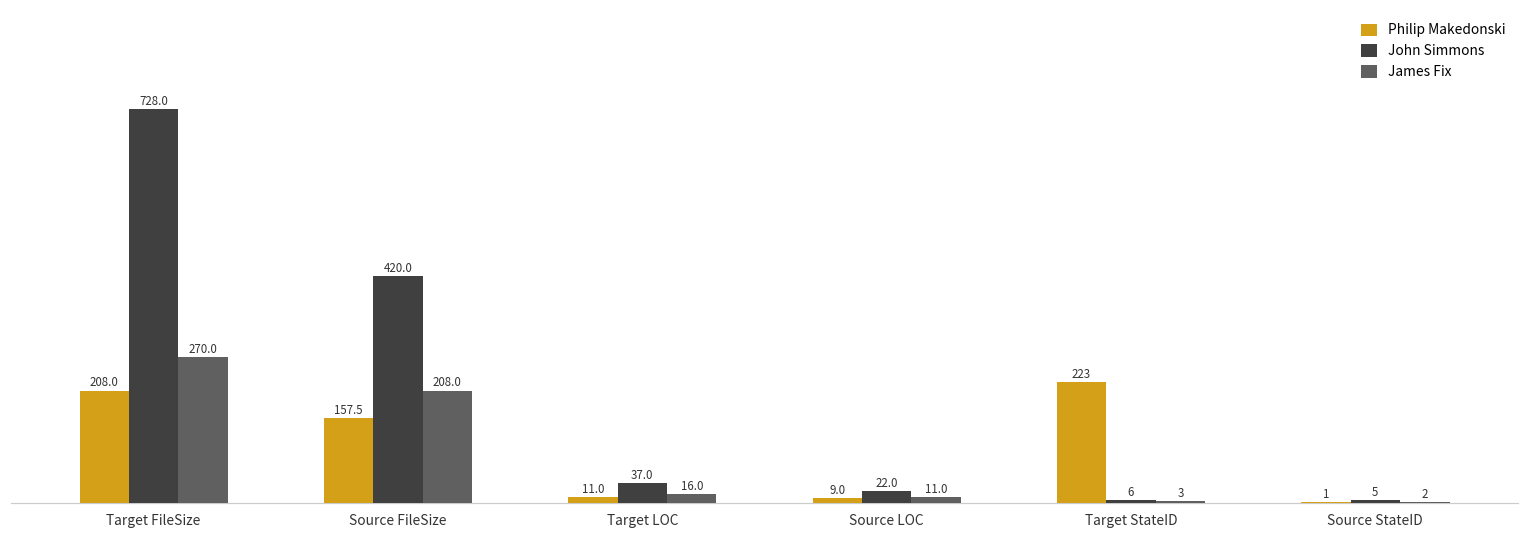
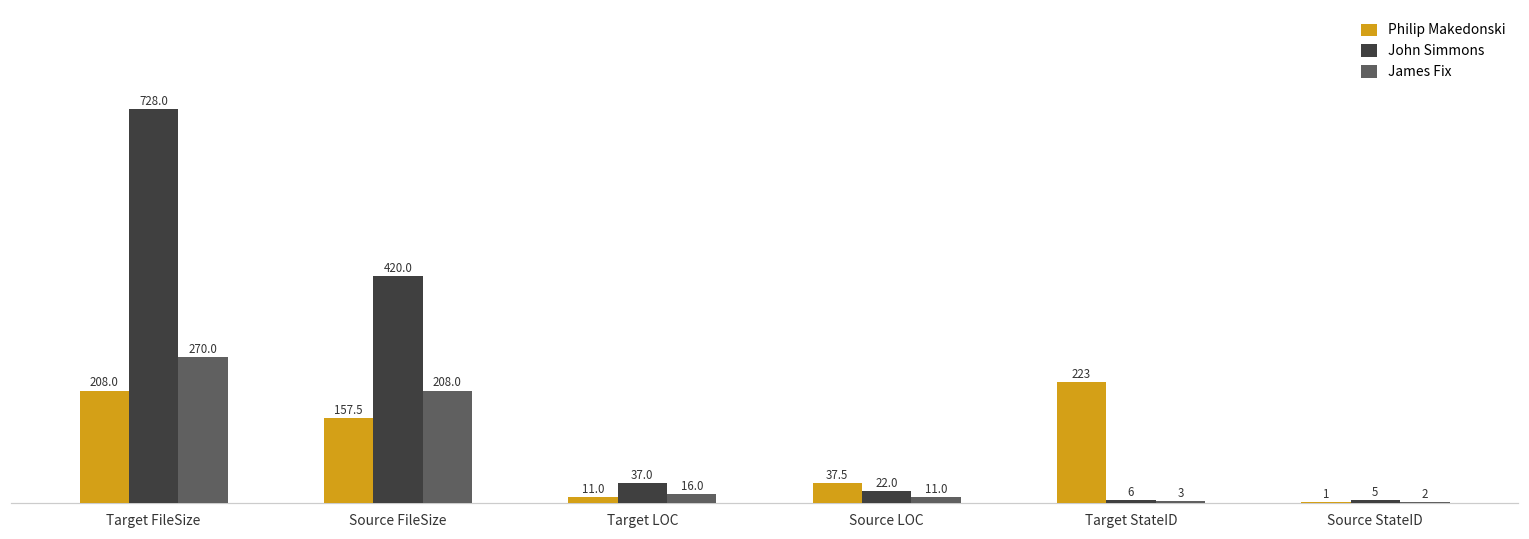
  {
    "Philip Makedonski": {
      "Target FileSize": 208.0,
      "Source FileSize": 157.5,
      "Target LOC": 11.0,
-     "Source LOC": 9.0,
+     "Source LOC": 37.5,
      "Target StateID": 223,
      "Source StateID": 1
    }
  }
